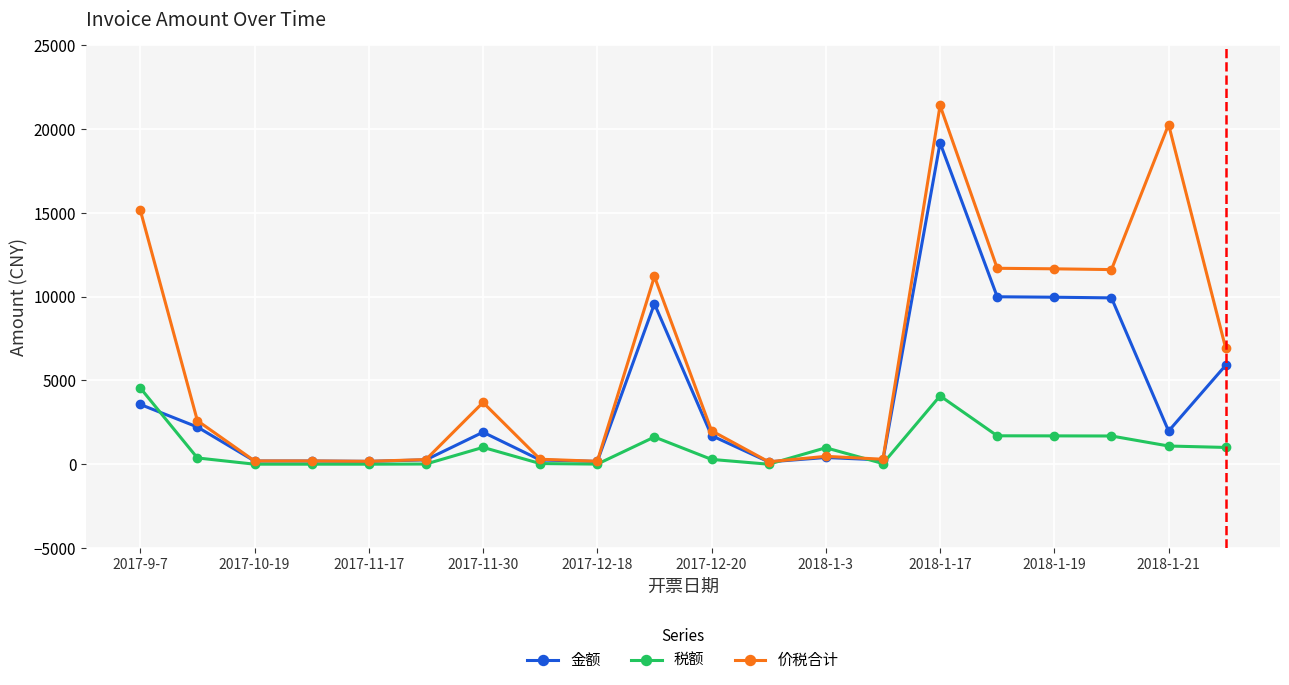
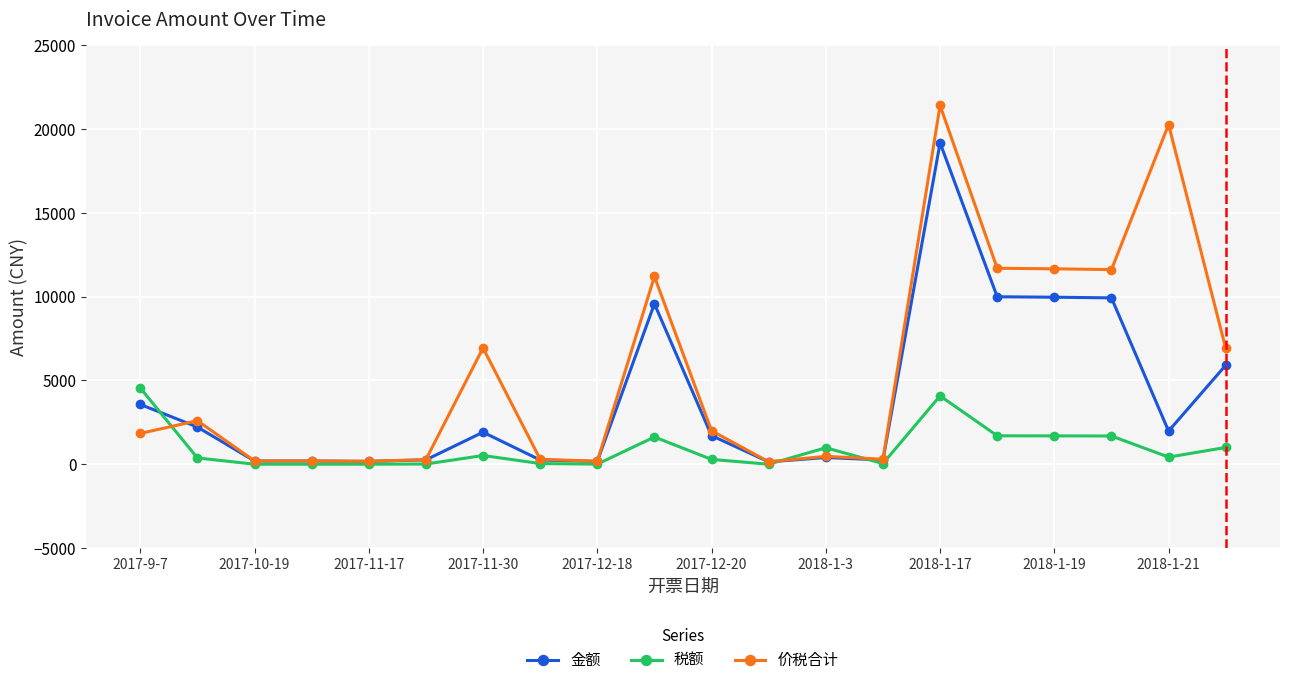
  {
    "金额": {
      "2017-9-7": 3600,
      "2017-11-30": 1900,
      "2018-1-17": 19200,
      "2018-1-21": 2000
    },
    "税额": {
      "2017-9-7": 4600,
      "2017-10-19": 0,
      "2017-11-17": 0,
-     "2017-11-30": 1000,
+     "2017-11-30": 500,
      "2017-12-18": 0,
      "2018-1-3": 1000,
      "2018-1-17": 4100,
-     "2018-1-21": 1100
+     "2018-1-21": 400
    },
    "价税合计": {
-     "2017-9-7": 15200,
-     "2017-11-30": 3700,
+     "2017-9-7": 1800,
+     "2017-11-30": 6900,
      "2018-1-17": 21400,
      "2018-1-21": 20300
    }
  }
